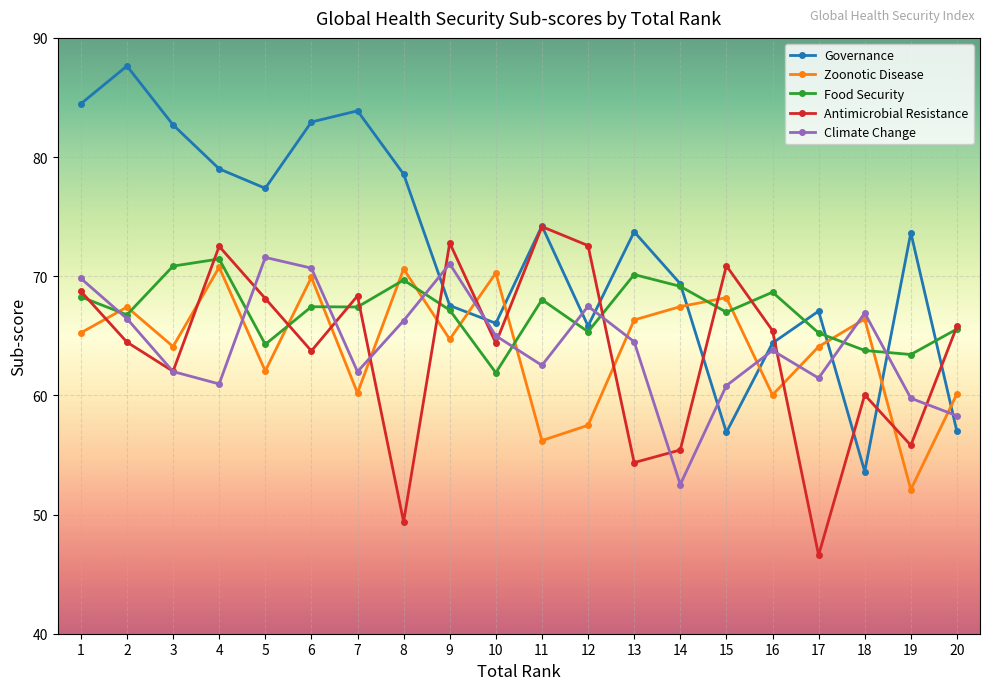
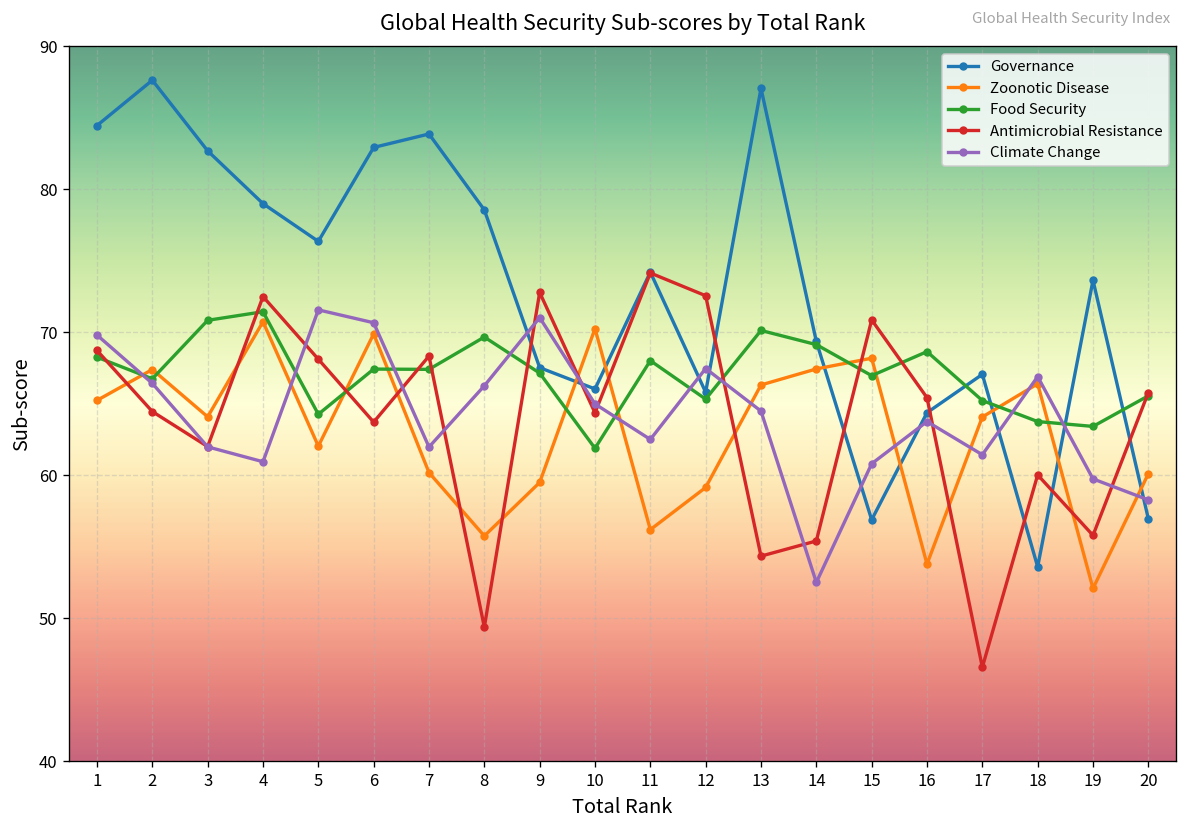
  {
    "Governance": {
      "1": 84.5,
      "2": 87.6,
      "3": 82.7,
      "4": 79.0,
-     "5": 77.4,
+     "5": 76.4,
      "6": 82.9,
      "7": 83.9,
      "8": 78.6,
      "9": 67.5,
      "10": 66.1,
      "12": 65.8,
-     "13": 73.7,
+     "13": 87.1,
      "14": 69.4,
      "15": 56.9,
      "16": 64.4,
      "17": 67.1,
      "18": 53.6,
      "19": 73.7,
      "20": 57.0
    },
    "Zoonotic Disease": {
      "1": 65.3,
      "2": 67.4,
      "3": 64.1,
      "4": 70.8,
      "5": 62.1,
      "6": 69.9,
      "7": 60.2,
-     "8": 70.6,
-     "9": 64.7,
+     "8": 55.8,
+     "9": 59.5,
      "10": 70.3,
      "11": 56.2,
-     "12": 57.5,
+     "12": 59.2,
      "13": 66.3,
      "14": 67.5,
      "15": 68.2,
-     "16": 60.0,
+     "16": 53.8,
      "17": 64.1,
      "18": 66.4,
      "19": 52.1,
      "20": 60.1
    },
    "Food Security": {
      "1": 68.3,
      "2": 66.8,
      "3": 70.9,
      "4": 71.5,
      "5": 64.3,
      "6": 67.4,
      "7": 67.4,
      "8": 69.7,
      "9": 67.2,
      "10": 61.9,
      "11": 68.0,
      "12": 65.3,
      "13": 70.1,
      "14": 69.2,
      "15": 67.0,
      "16": 68.7,
      "17": 65.2,
      "18": 63.8,
      "19": 63.4,
      "20": 65.6
    },
    "Antimicrobial Resistance": {
      "1": 68.7,
      "2": 64.5,
      "4": 72.5,
      "5": 68.1,
      "6": 63.7,
      "7": 68.4,
      "8": 49.4,
      "9": 72.8,
      "10": 64.4,
      "12": 72.6,
      "13": 54.4,
      "14": 55.4,
      "15": 70.9,
      "16": 65.4,
      "17": 46.6,
      "18": 60.0,
      "19": 55.8,
      "20": 65.8
    },
    "Climate Change": {
      "1": 69.8,
      "2": 66.4,
      "4": 61.0,
      "5": 71.6,
      "6": 70.7,
      "7": 62.0,
      "8": 66.3,
      "9": 71.0,
      "10": 65.0,
      "11": 62.5,
      "12": 67.5,
      "13": 64.5,
      "14": 52.5,
      "15": 60.8,
      "16": 63.8,
      "17": 61.5,
      "18": 66.9,
      "19": 59.8,
      "20": 58.3
    }
  }
